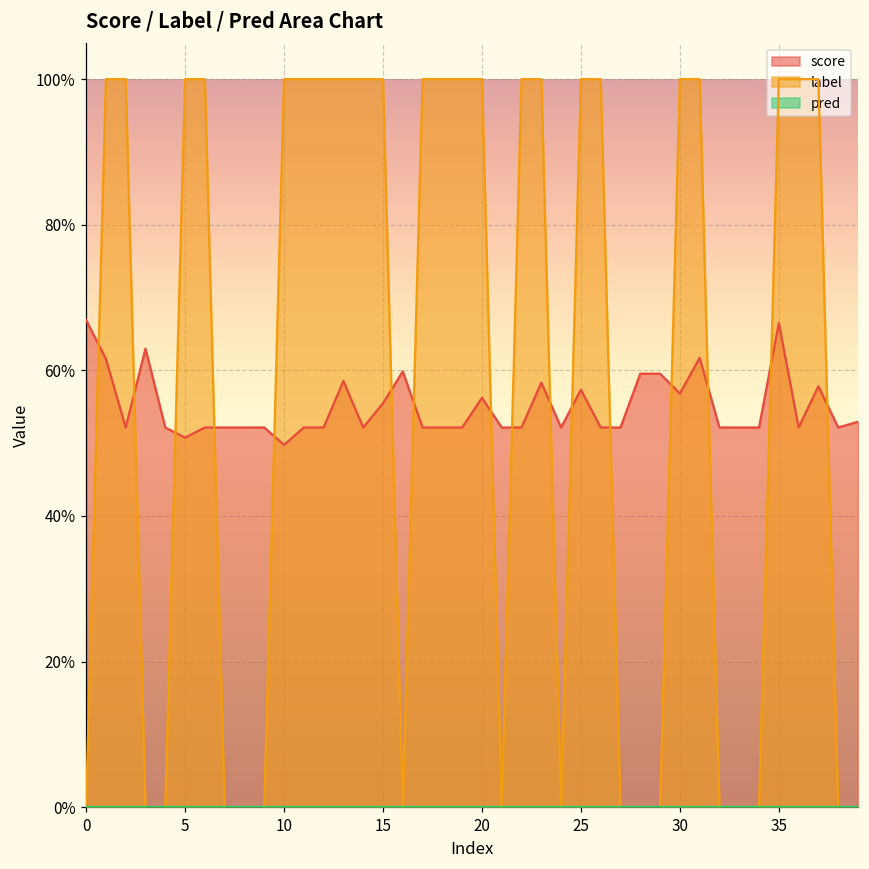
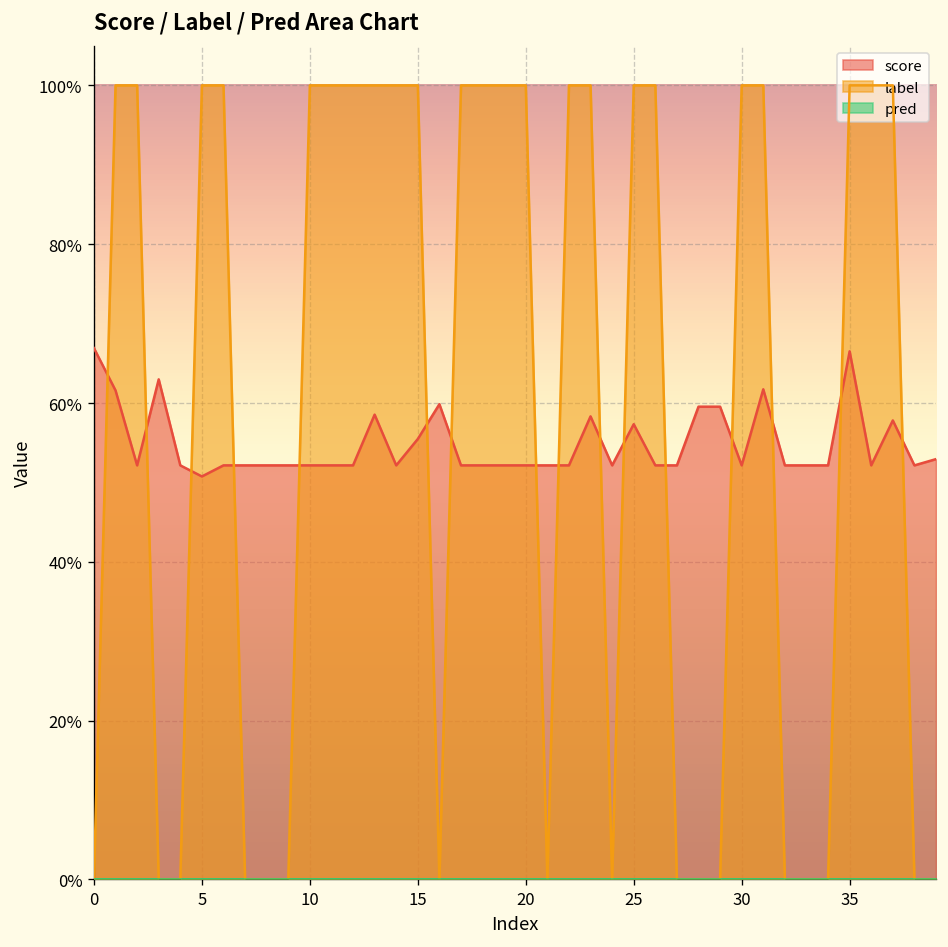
  {
    "score": {
      "0": "67%",
      "5": "51%",
-     "10": "50%",
+     "10": "52%",
      "15": "55%",
-     "20": "56%",
+     "20": "52%",
      "25": "57%",
-     "30": "57%",
+     "30": "52%",
      "35": "67%"
    },
    "label": {
      "5": "100%",
      "10": "100%",
      "15": "100%",
      "20": "100%",
      "25": "100%",
      "30": "100%"
    },
    "pred": {
      "5": "0%",
      "10": "0%",
      "15": "0%",
      "20": "0%",
      "25": "0%",
      "30": "0%",
      "35": "0%"
    }
  }
